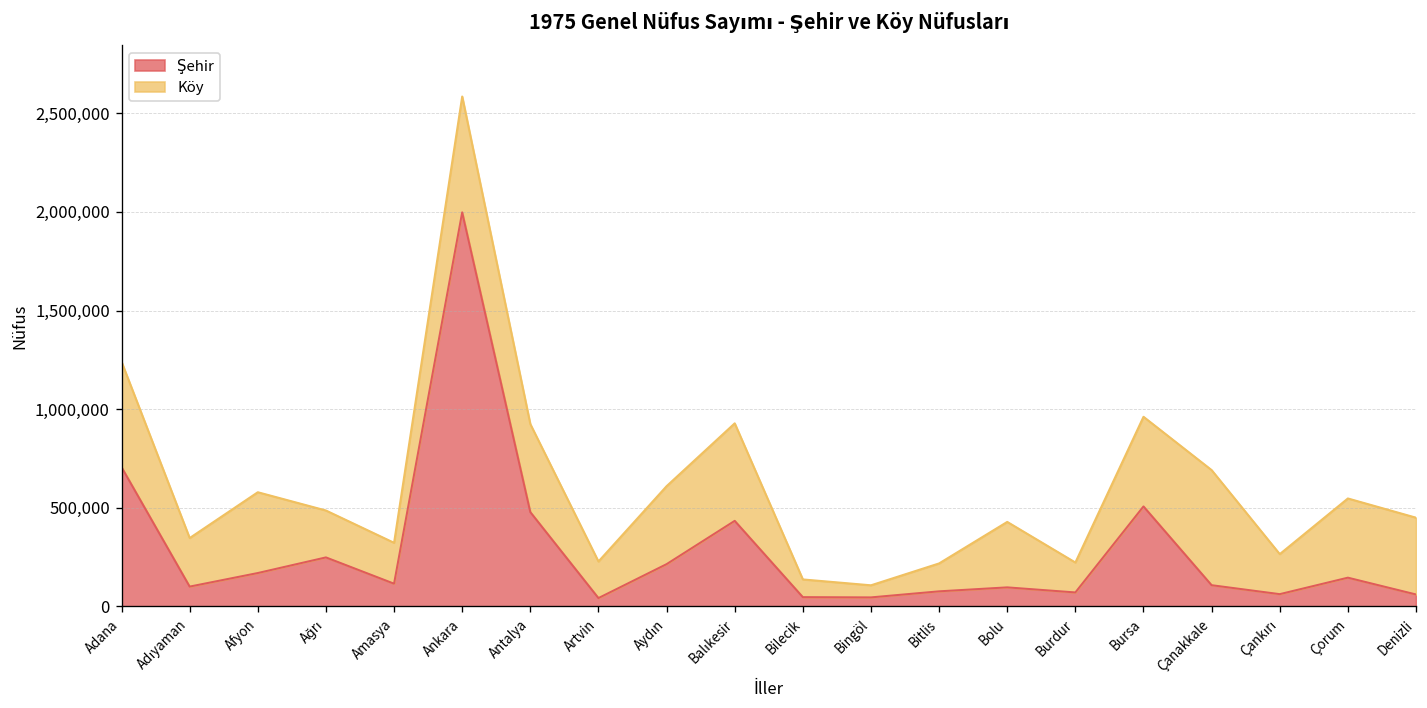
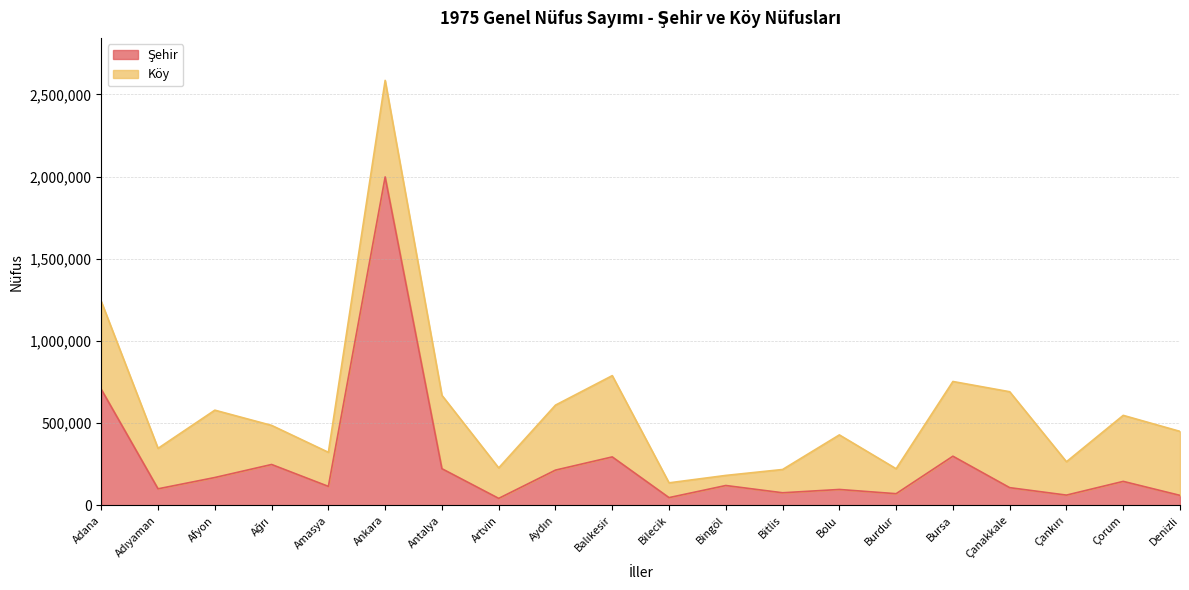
  {
    "Şehir": {
      "Adana": "710,000",
      "Adıyaman": "100,000",
      "Afyon": "170,000",
      "Ağrı": "250,000",
      "Amasya": "120,000",
      "Ankara": "2,000,000",
-     "Antalya": "480,000",
+     "Antalya": "220,000",
      "Artvin": "40,000",
      "Aydın": "210,000",
-     "Balıkesir": "430,000",
+     "Balıkesir": "290,000",
      "Bilecik": "50,000",
-     "Bingöl": "50,000",
+     "Bingöl": "120,000",
      "Bitlis": "80,000",
      "Bolu": "100,000",
      "Burdur": "70,000",
-     "Bursa": "510,000",
+     "Bursa": "300,000",
      "Çanakkale": "110,000",
      "Çankırı": "60,000",
      "Çorum": "150,000",
      "Denizli": "60,000"
    },
    "Köy": {
      "Adana": "530,000",
      "Adıyaman": "250,000",
      "Afyon": "410,000",
      "Ağrı": "240,000",
      "Amasya": "210,000",
      "Ankara": "590,000",
      "Antalya": "450,000",
      "Artvin": "190,000",
      "Aydın": "400,000",
      "Balıkesir": "490,000",
      "Bilecik": "90,000",
      "Bingöl": "60,000",
      "Bitlis": "140,000",
      "Bolu": "330,000",
      "Burdur": "150,000",
      "Bursa": "450,000",
      "Çanakkale": "580,000",
      "Çankırı": "200,000",
      "Çorum": "400,000",
      "Denizli": "390,000"
    }
  }
